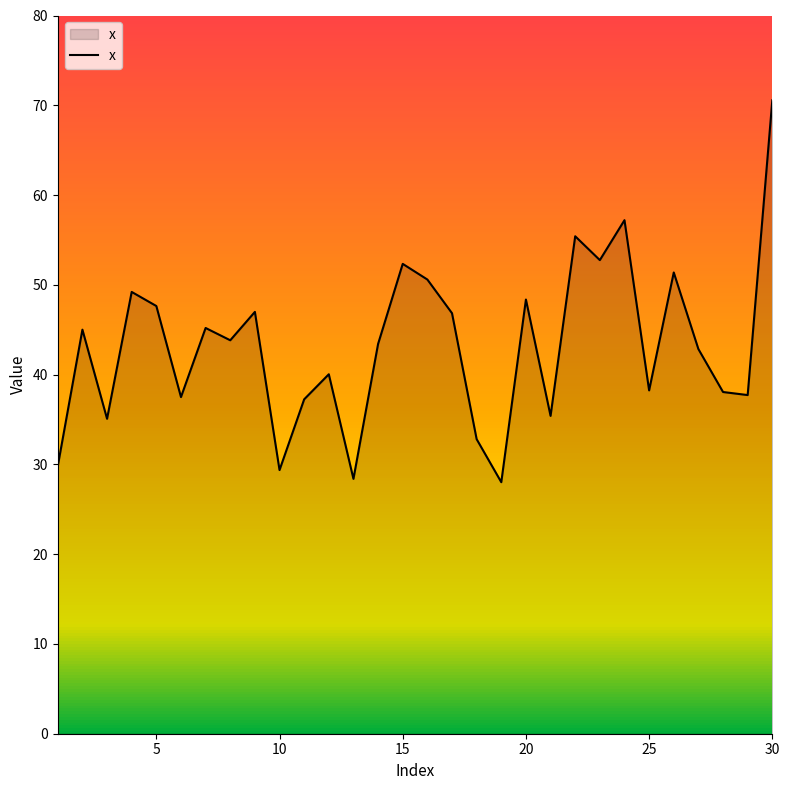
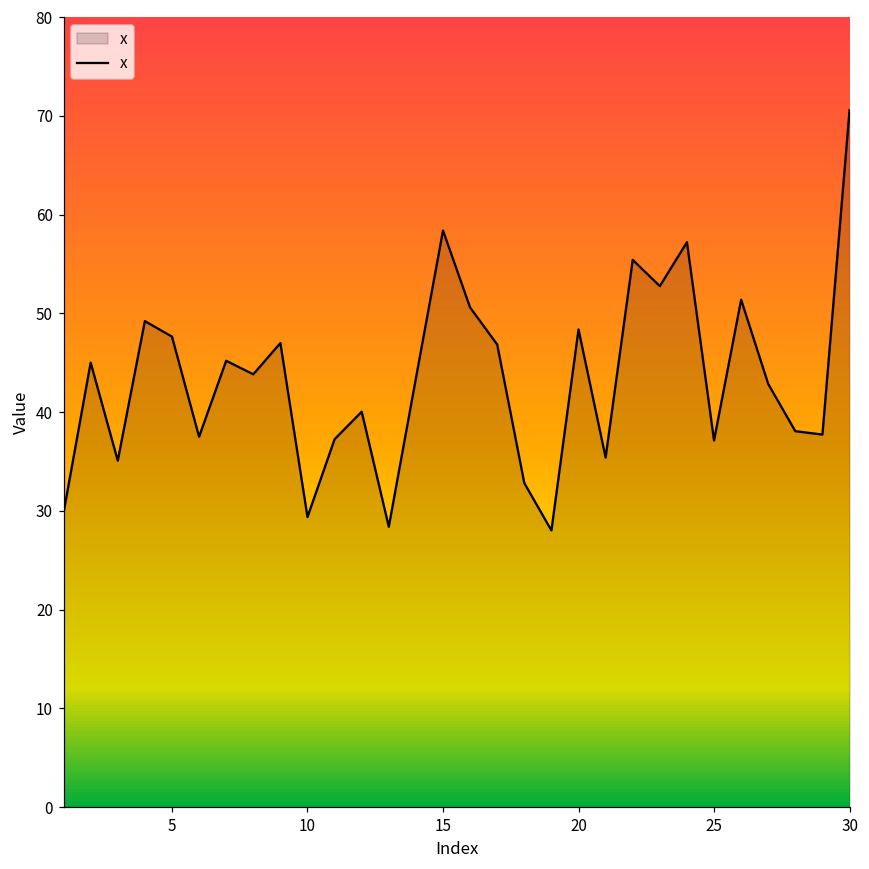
  {
    "5": 48,
    "10": 29,
-   "15": 52,
+   "15": 58,
    "20": 48,
-   "25": 38,
+   "25": 37,
    "30": 71
  }
